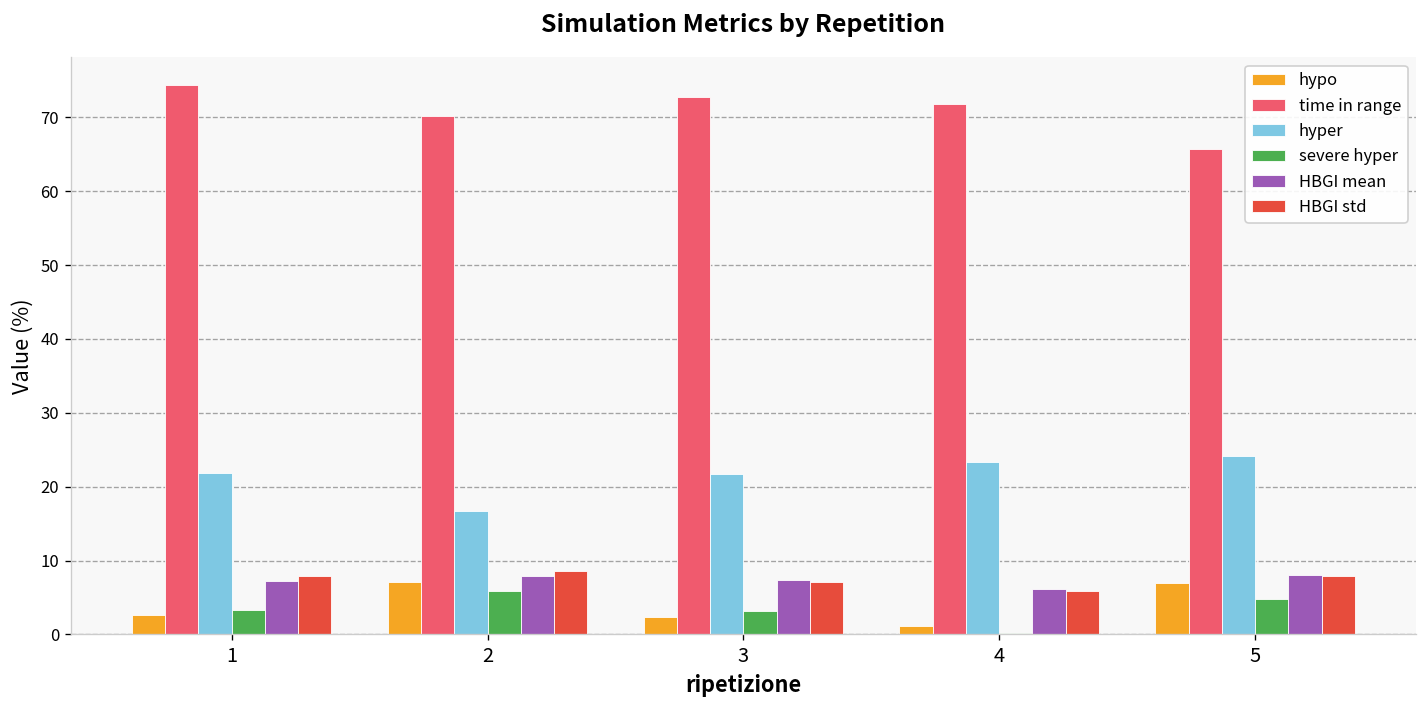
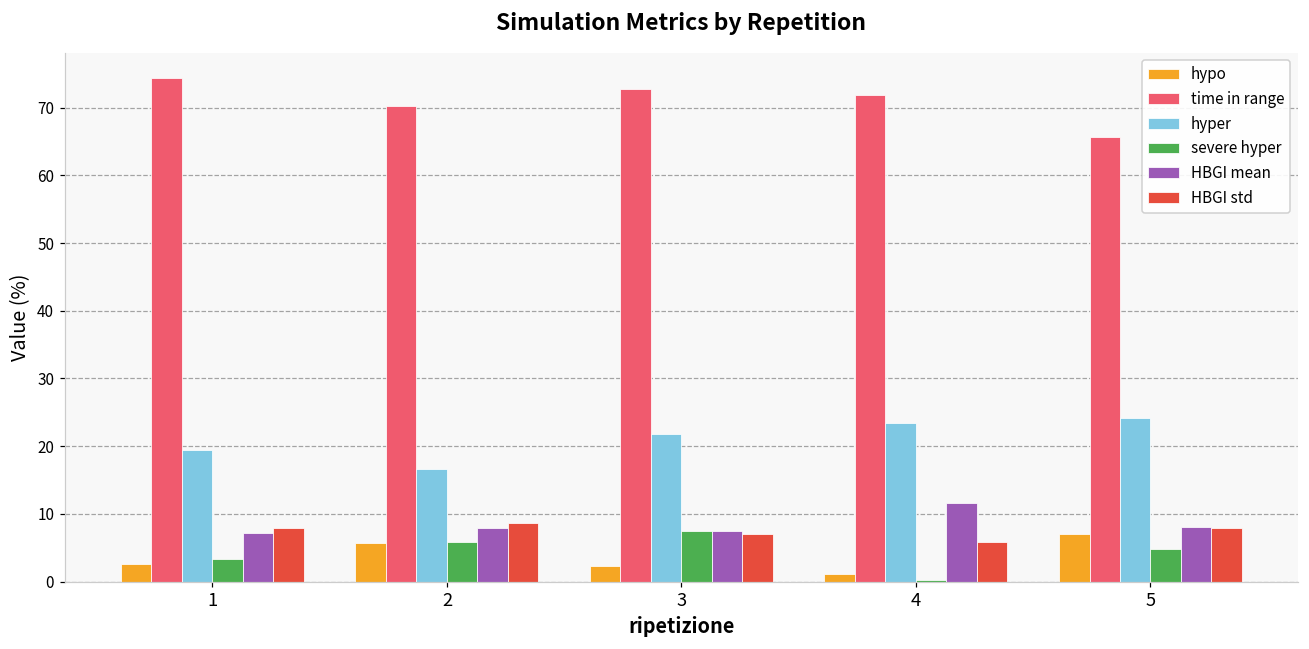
  {
    "hypo": {
      "1": 3,
-     "2": 7,
+     "2": 6,
      "3": 2,
      "4": 1,
      "5": 7
    },
    "hyper": {
-     "1": 22,
+     "1": 19,
      "2": 17,
      "3": 22,
      "4": 23,
      "5": 24
    },
    "severe hyper": {
      "1": 3,
      "2": 6,
-     "3": 3,
+     "3": 7,
      "5": 5
    },
    "HBGI mean": {
      "1": 7,
      "2": 8,
      "3": 7,
-     "4": 6,
+     "4": 12,
      "5": 8
    }
  }
